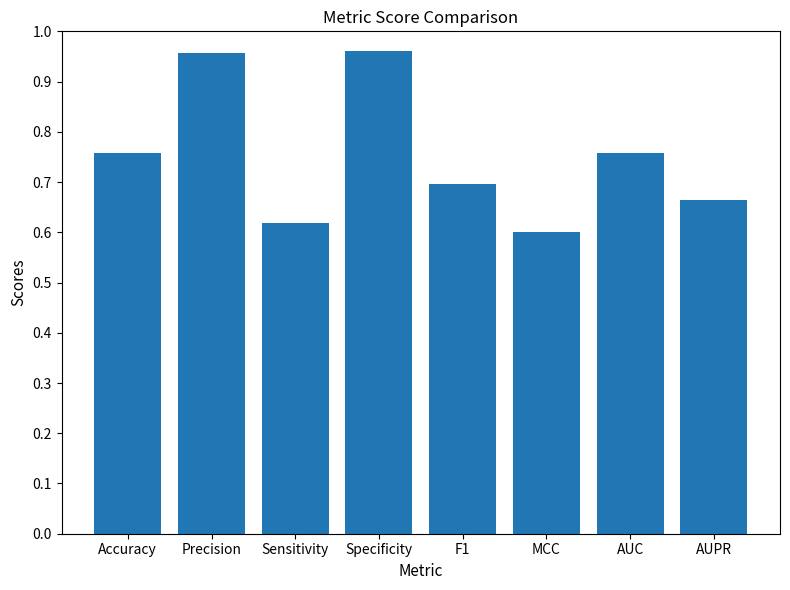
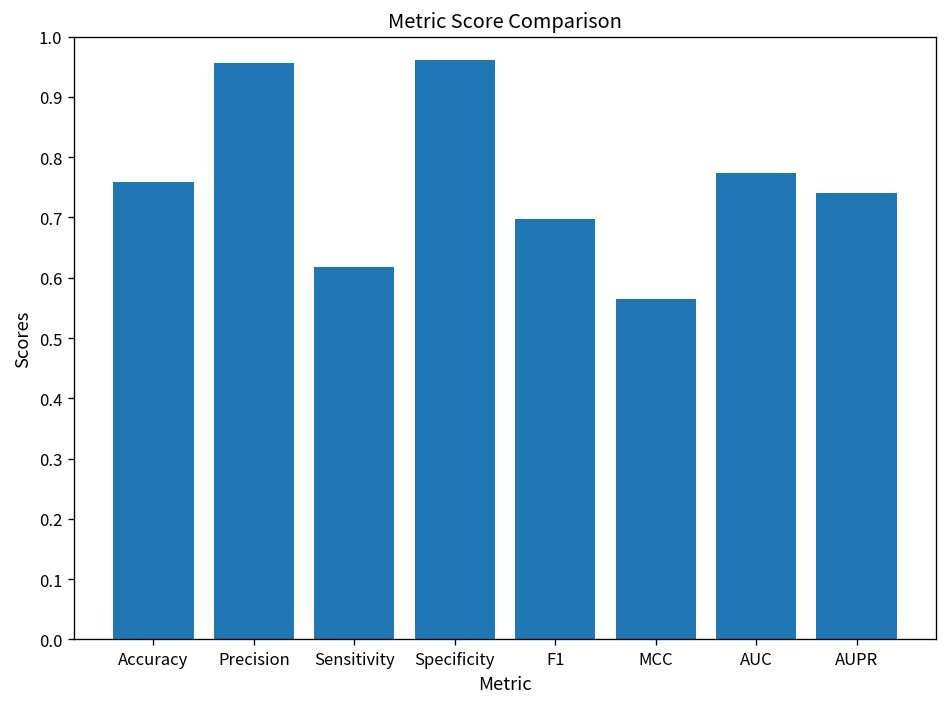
  {
    "Accuracy": 0.76,
    "Precision": 0.96,
    "Sensitivity": 0.62,
    "Specificity": 0.96,
    "F1": 0.70,
-   "MCC": 0.60,
-   "AUC": 0.76,
-   "AUPR": 0.67
+   "MCC": 0.57,
+   "AUC": 0.77,
+   "AUPR": 0.74
  }
